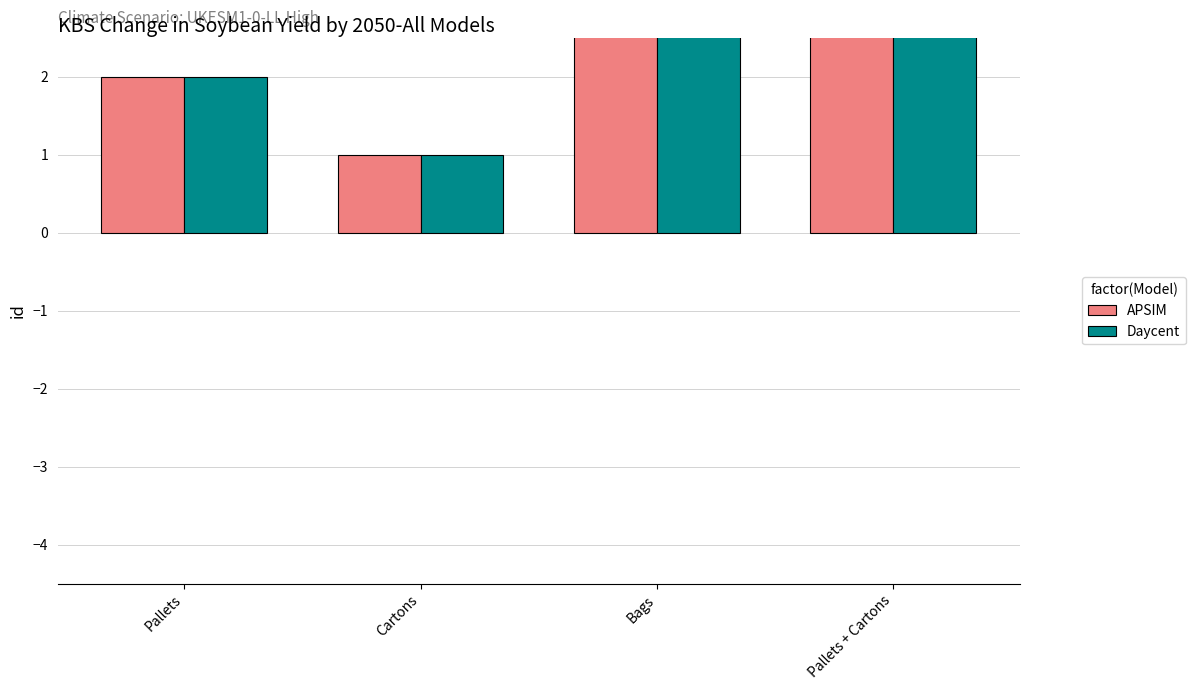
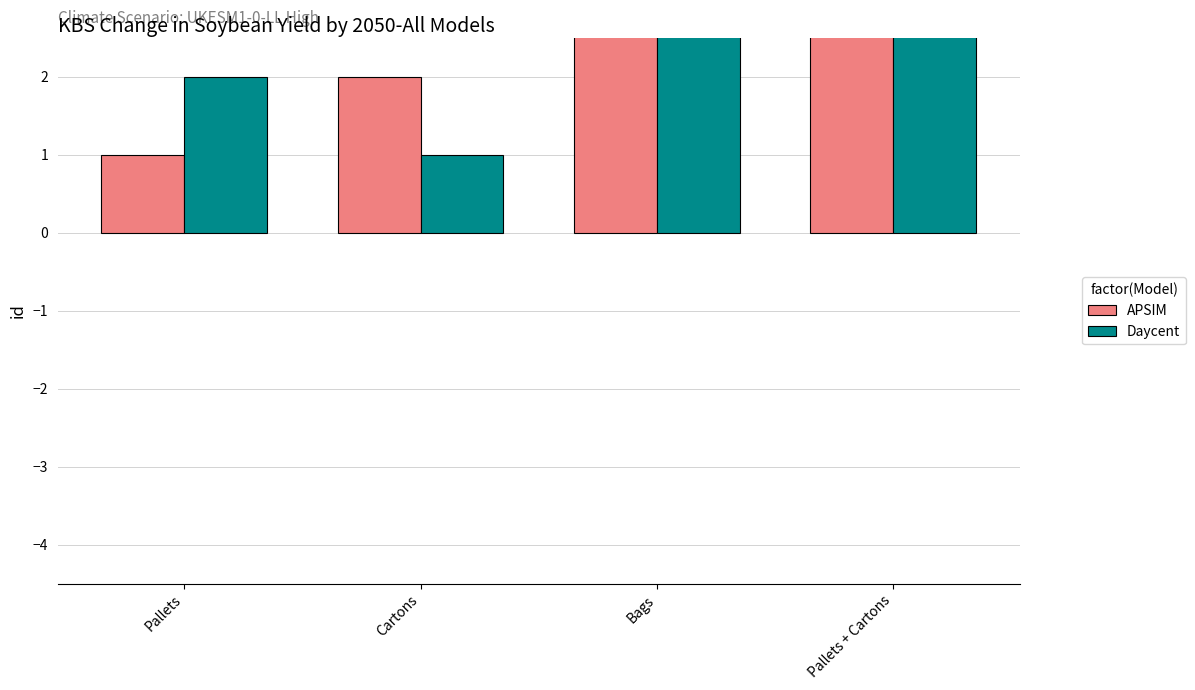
  {
    "APSIM": {
-     "Pallets": 2,
-     "Cartons": 1
+     "Pallets": 1,
+     "Cartons": 2
    },
    "Daycent": {
      "Pallets": 2,
      "Cartons": 1
    }
  }
